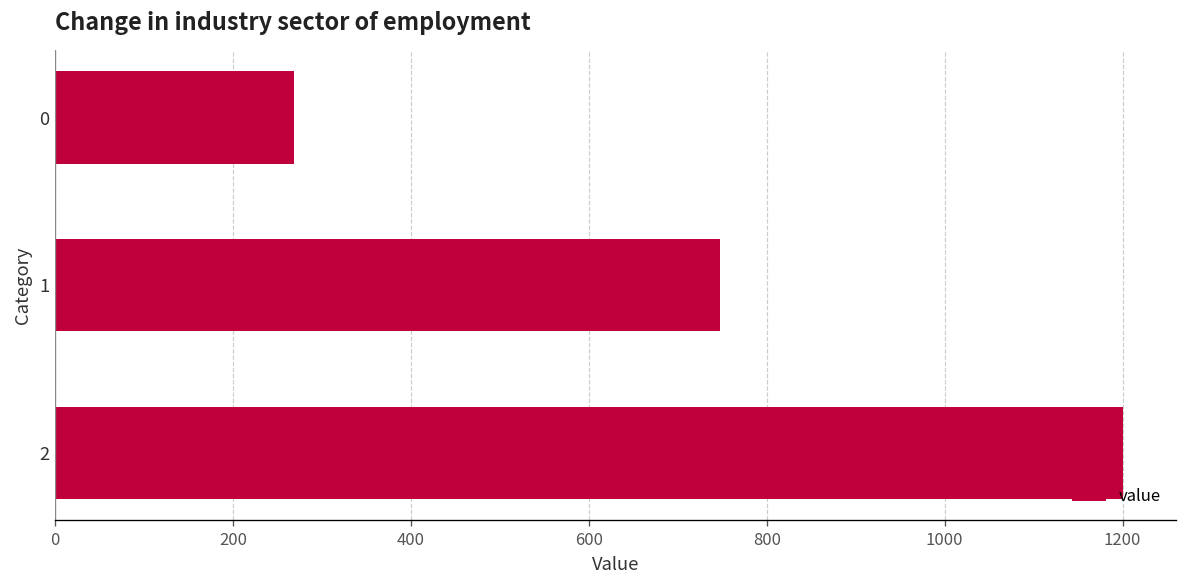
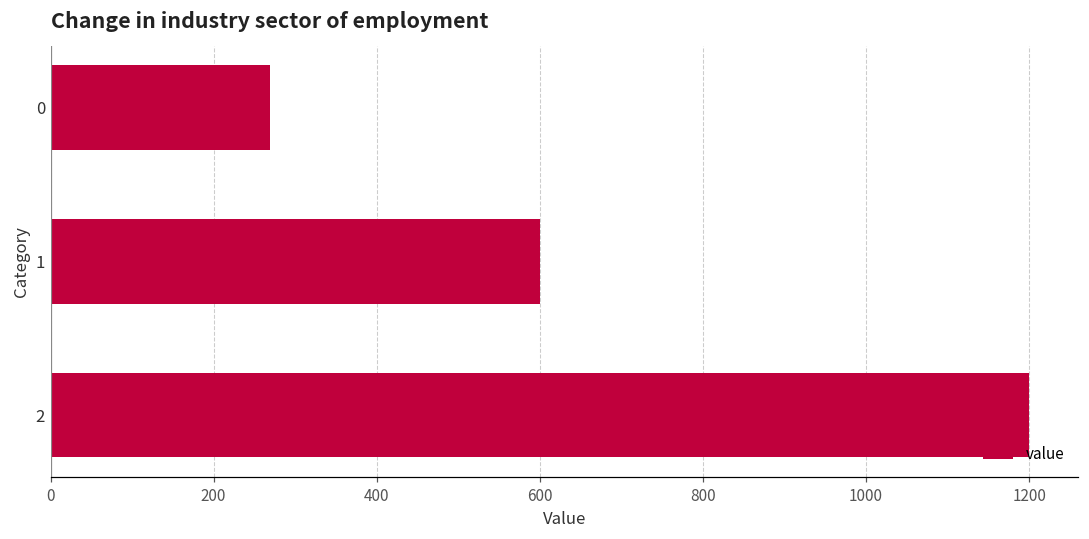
  {
    "0": 270,
-   "1": 750,
+   "1": 600,
    "2": 1200
  }
